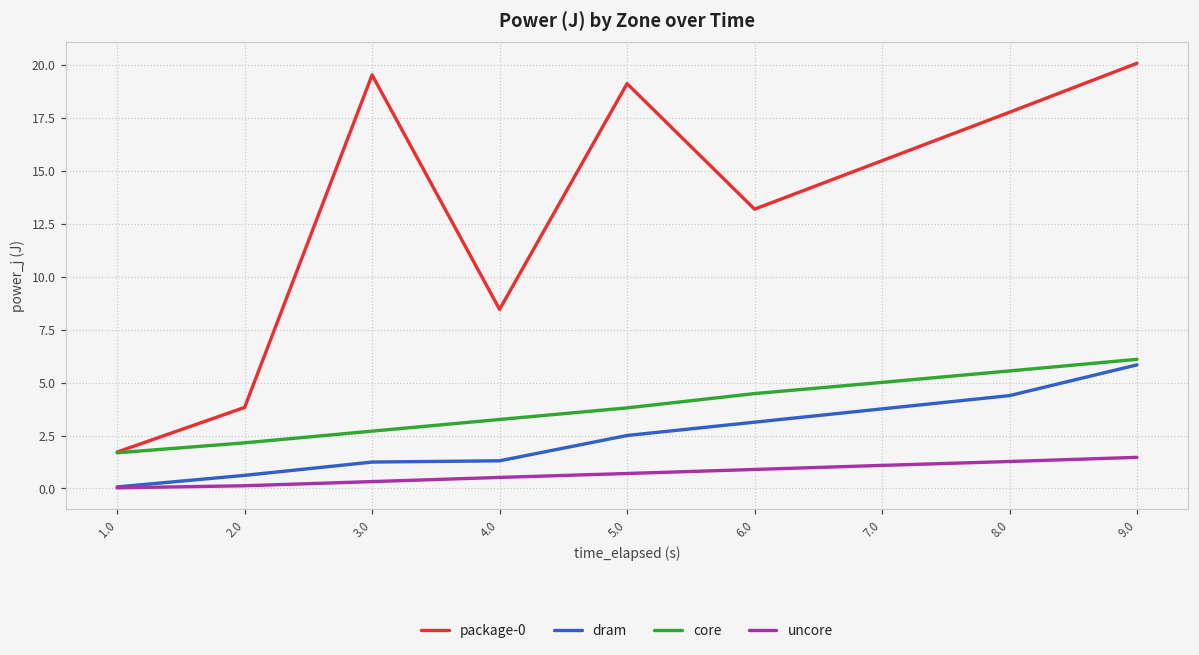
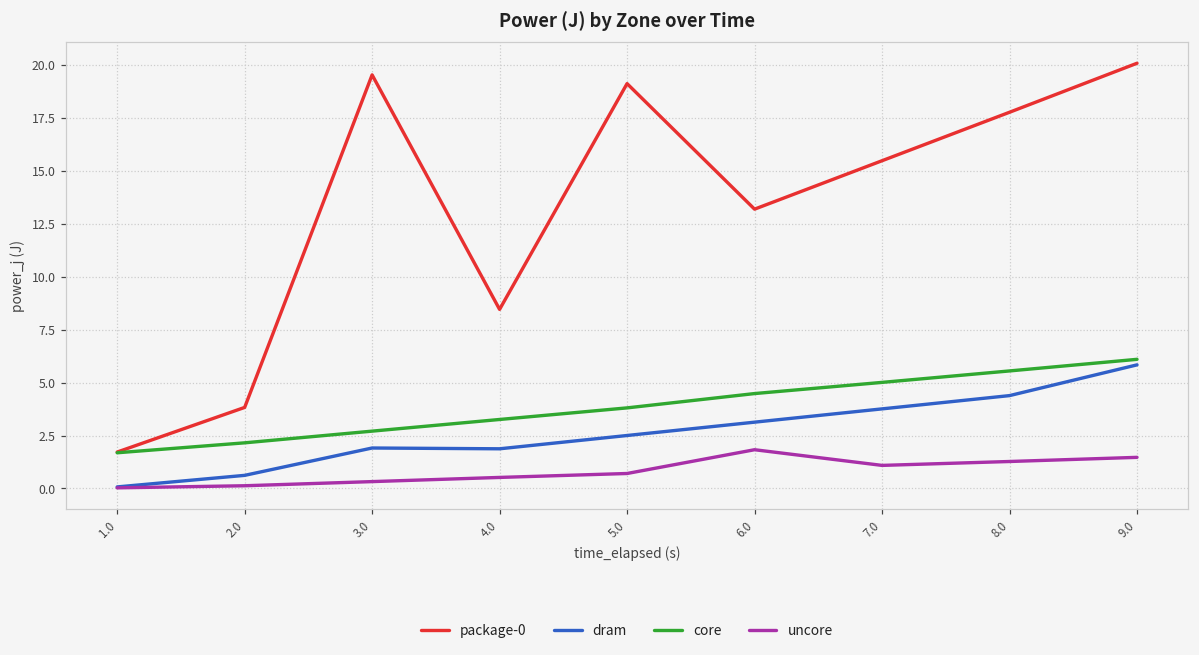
  {
    "package-0": {
      "2.0": 3.8,
      "3.0": 19.5,
      "4.0": 8.5,
      "5.0": 19.1,
      "6.0": 13.2,
      "7.0": 15.5,
      "8.0": 17.8,
      "9.0": 20.1
    },
    "dram": {
      "2.0": 0.6,
-     "3.0": 1.2,
-     "4.0": 1.3,
+     "3.0": 1.9,
+     "4.0": 1.9,
      "5.0": 2.5,
      "6.0": 3.1,
      "7.0": 3.8,
      "8.0": 4.4,
      "9.0": 5.8
    },
    "core": {
      "2.0": 2.2,
      "3.0": 2.7,
      "4.0": 3.3,
      "5.0": 3.8,
      "6.0": 4.5,
      "7.0": 5.0,
      "8.0": 5.6,
      "9.0": 6.1
    },
    "uncore": {
      "2.0": 0.1,
      "3.0": 0.3,
      "4.0": 0.5,
      "5.0": 0.7,
-     "6.0": 0.9,
+     "6.0": 1.8,
      "7.0": 1.1,
      "8.0": 1.3,
      "9.0": 1.5
    }
  }
